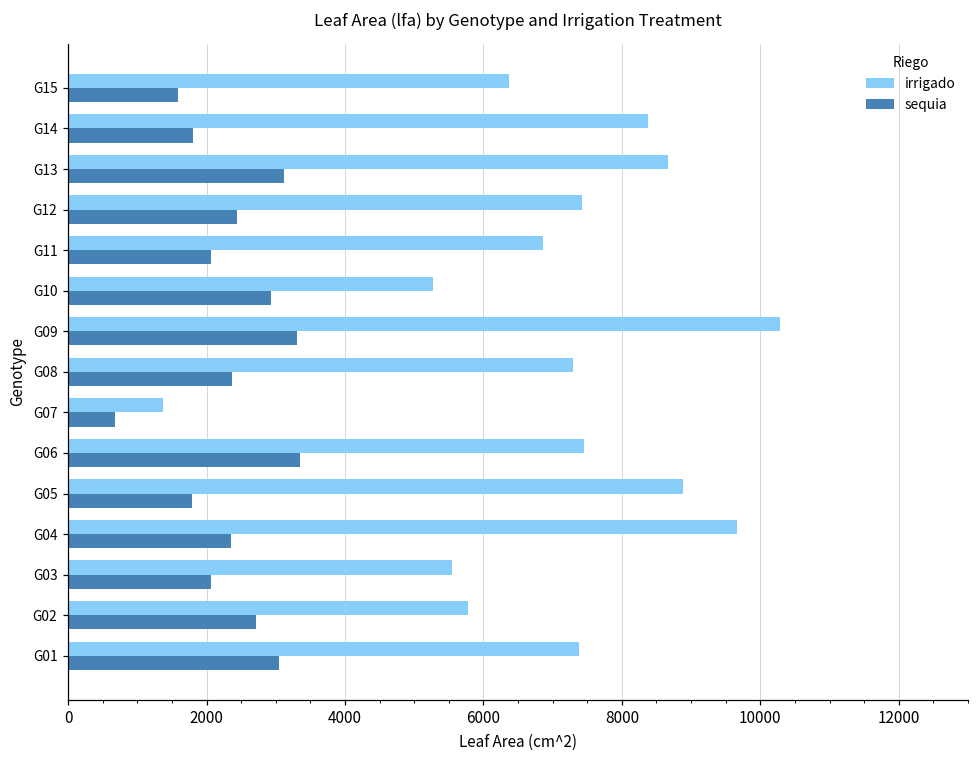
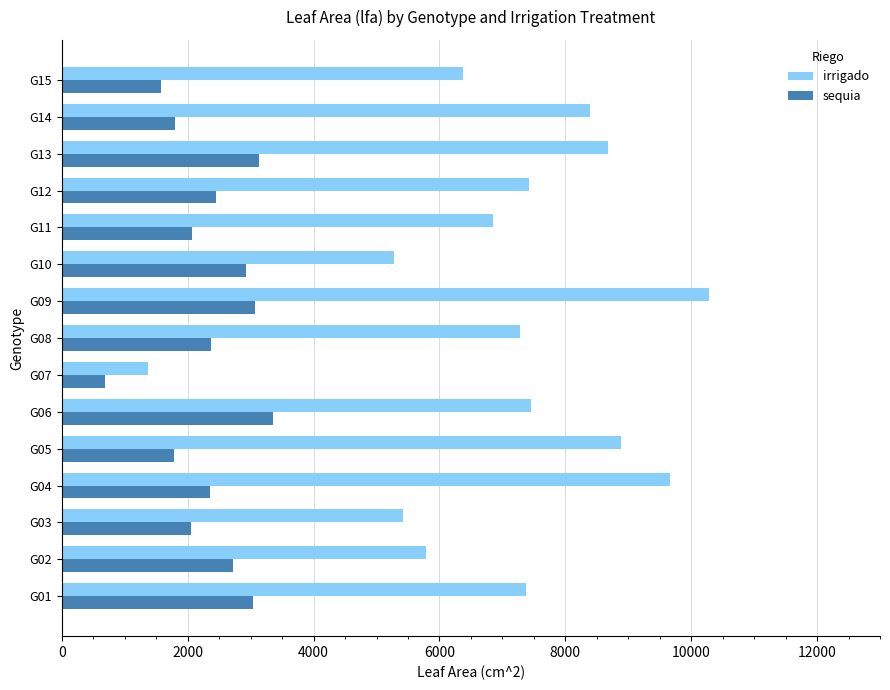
  {
    "irrigado": {
      "G15": 6400,
      "G14": 8400,
      "G13": 8700,
      "G12": 7400,
      "G11": 6900,
      "G10": 5300,
      "G09": 10300,
      "G08": 7300,
      "G07": 1400,
      "G06": 7500,
      "G05": 8900,
      "G04": 9700,
-     "G03": 5500,
+     "G03": 5400,
      "G02": 5800,
      "G01": 7400
    },
    "sequia": {
      "G15": 1600,
      "G14": 1800,
      "G13": 3100,
      "G12": 2400,
      "G11": 2100,
      "G10": 2900,
-     "G09": 3300,
+     "G09": 3100,
      "G08": 2400,
      "G07": 700,
      "G06": 3300,
      "G05": 1800,
      "G04": 2400,
      "G03": 2100,
      "G02": 2700,
      "G01": 3000
    }
  }
